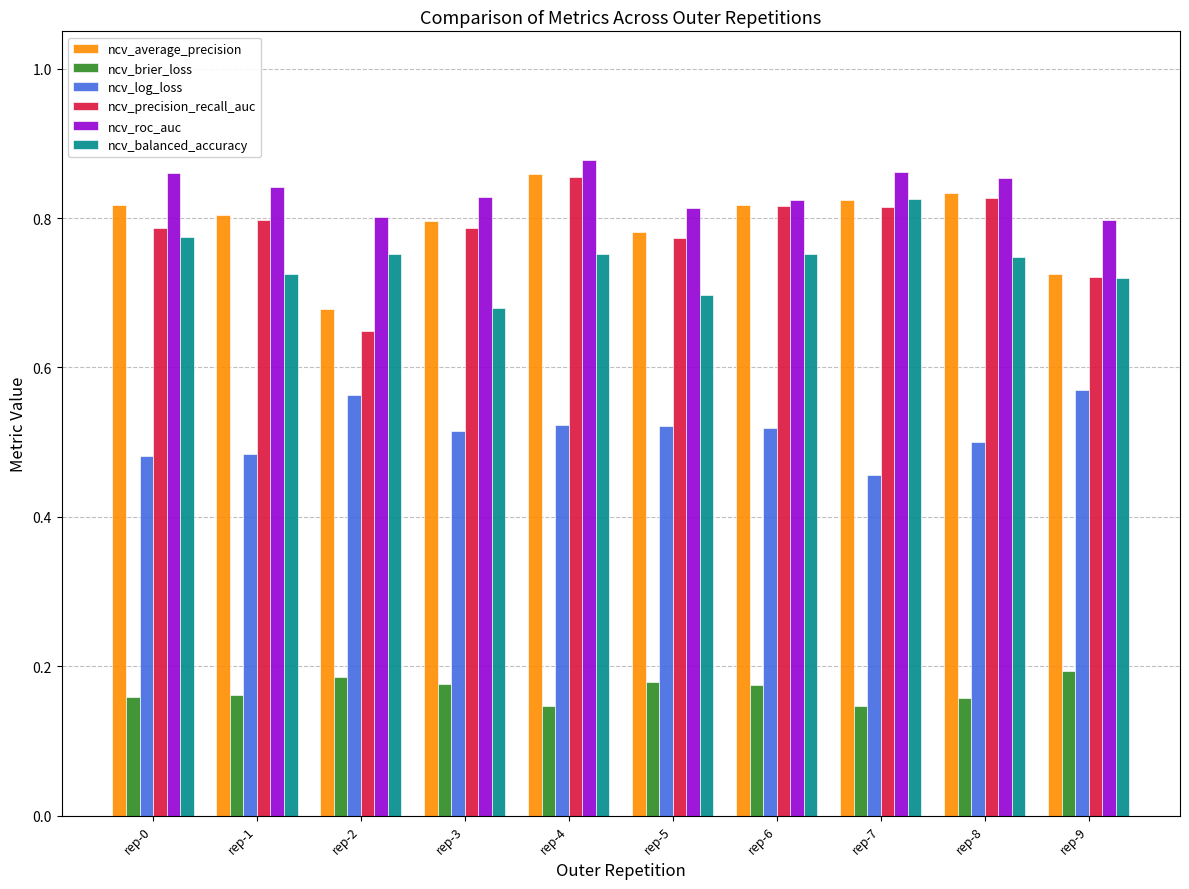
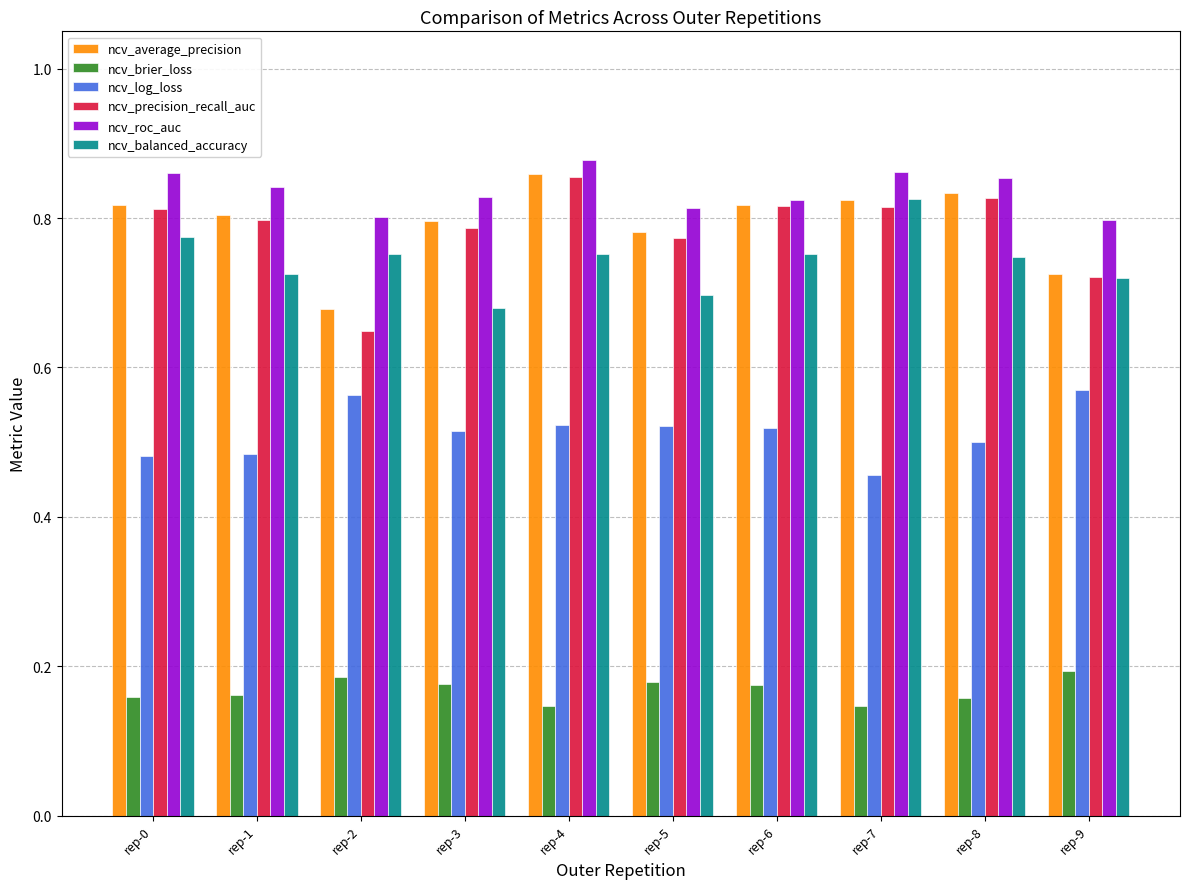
  {
    "ncv_average_precision": {
      "rep-0": 0.82,
      "rep-1": 0.80,
      "rep-2": 0.68,
      "rep-3": 0.80,
      "rep-4": 0.86,
      "rep-5": 0.78,
      "rep-6": 0.82,
      "rep-7": 0.82,
      "rep-8": 0.83,
      "rep-9": 0.72
    },
    "ncv_brier_loss": {
      "rep-0": 0.16,
      "rep-1": 0.16,
      "rep-2": 0.19,
      "rep-3": 0.18,
      "rep-4": 0.15,
      "rep-5": 0.18,
      "rep-6": 0.18,
      "rep-7": 0.15,
      "rep-8": 0.16,
      "rep-9": 0.19
    },
    "ncv_log_loss": {
      "rep-0": 0.48,
      "rep-1": 0.48,
      "rep-2": 0.56,
      "rep-3": 0.51,
      "rep-4": 0.52,
      "rep-5": 0.52,
      "rep-6": 0.52,
      "rep-7": 0.46,
      "rep-8": 0.50,
      "rep-9": 0.57
    },
    "ncv_precision_recall_auc": {
-     "rep-0": 0.79,
+     "rep-0": 0.81,
      "rep-1": 0.80,
      "rep-2": 0.65,
      "rep-3": 0.79,
      "rep-4": 0.86,
      "rep-5": 0.77,
      "rep-6": 0.82,
      "rep-7": 0.81,
      "rep-8": 0.83,
      "rep-9": 0.72
    },
    "ncv_roc_auc": {
      "rep-0": 0.86,
      "rep-1": 0.84,
      "rep-2": 0.80,
      "rep-3": 0.83,
      "rep-4": 0.88,
      "rep-5": 0.81,
      "rep-6": 0.82,
      "rep-7": 0.86,
      "rep-8": 0.85,
      "rep-9": 0.80
    },
    "ncv_balanced_accuracy": {
      "rep-0": 0.78,
      "rep-1": 0.72,
      "rep-2": 0.75,
      "rep-3": 0.68,
      "rep-4": 0.75,
      "rep-5": 0.70,
      "rep-6": 0.75,
      "rep-7": 0.83,
      "rep-8": 0.75,
      "rep-9": 0.72
    }
  }
